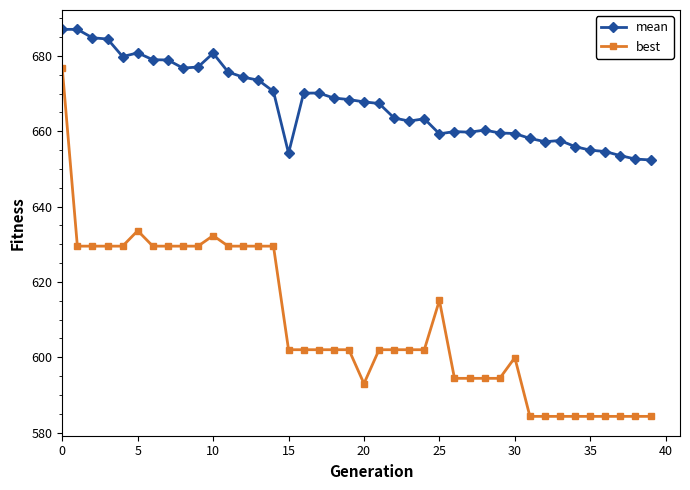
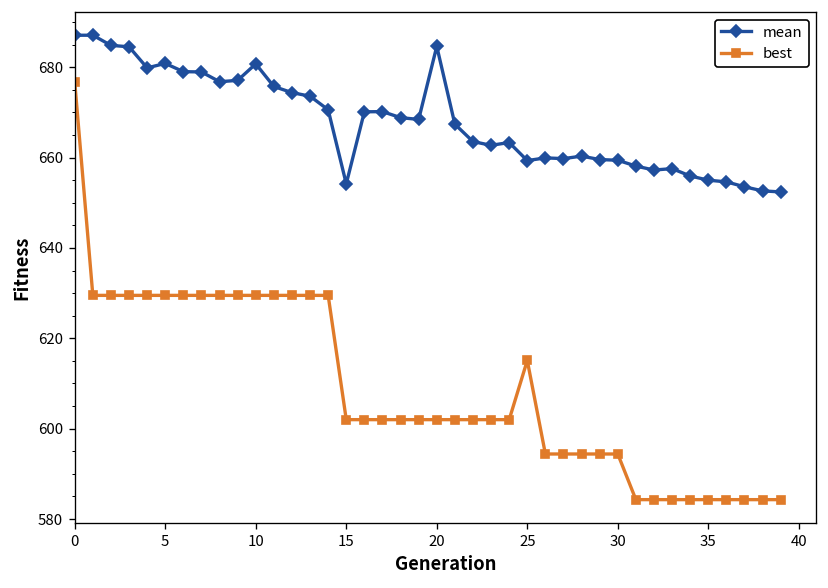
  {
    "mean": {
      "0": 687,
      "5": 681,
      "10": 681,
      "15": 654,
-     "20": 668,
+     "20": 685,
      "25": 659,
      "30": 659,
      "35": 655
    },
    "best": {
      "0": 677,
-     "5": 634,
-     "10": 632,
+     "5": 630,
+     "10": 630,
      "15": 602,
-     "20": 593,
+     "20": 602,
      "25": 615,
-     "30": 600,
+     "30": 594,
      "35": 584
    }
  }
